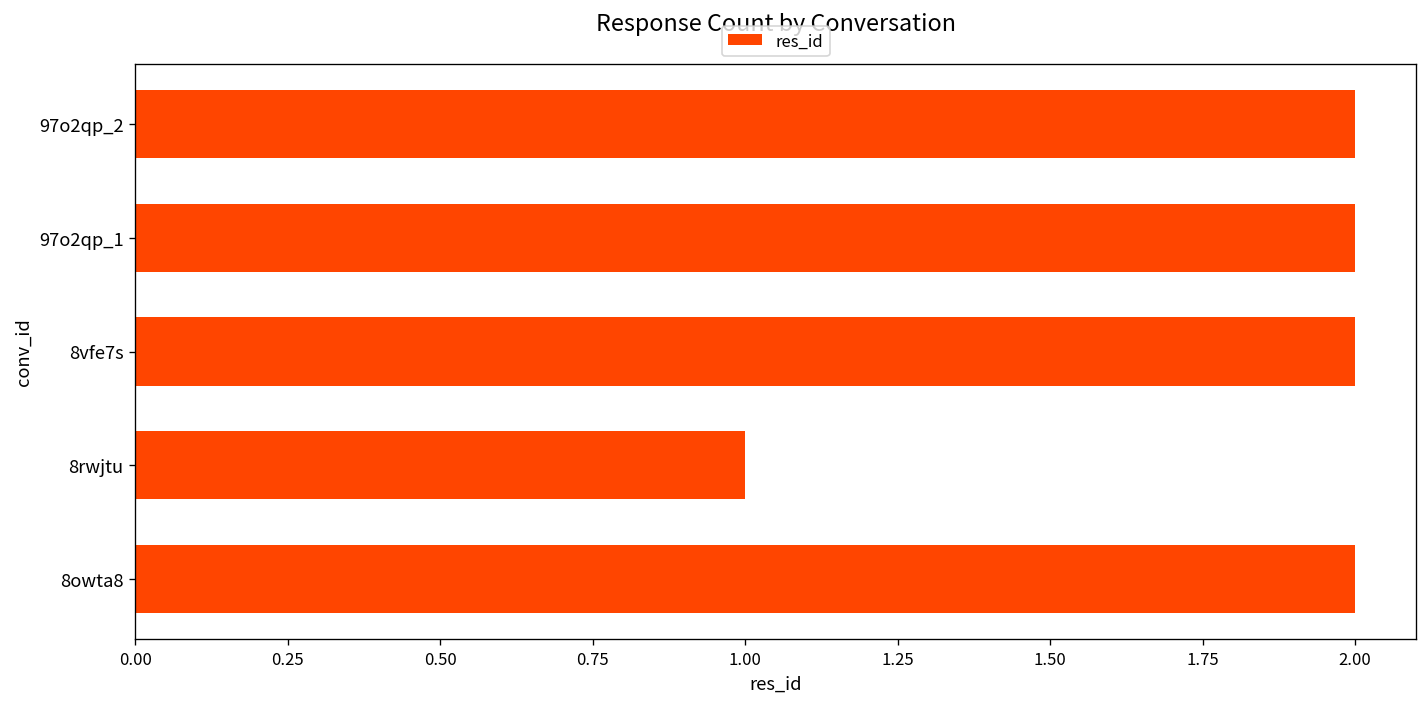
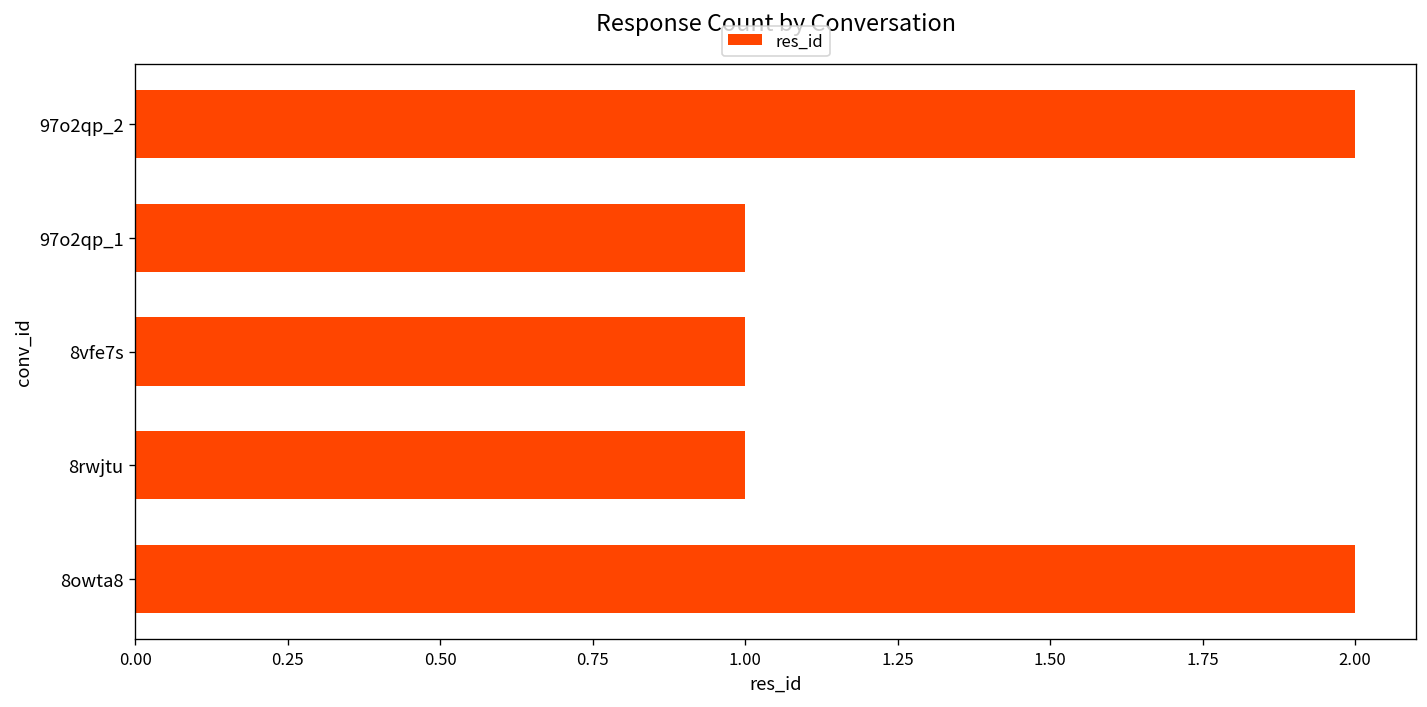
  {
    "97o2qp_2": 2,
-   "97o2qp_1": 2,
-   "8vfe7s": 2,
+   "97o2qp_1": 1,
+   "8vfe7s": 1,
    "8rwjtu": 1,
    "8owta8": 2
  }
